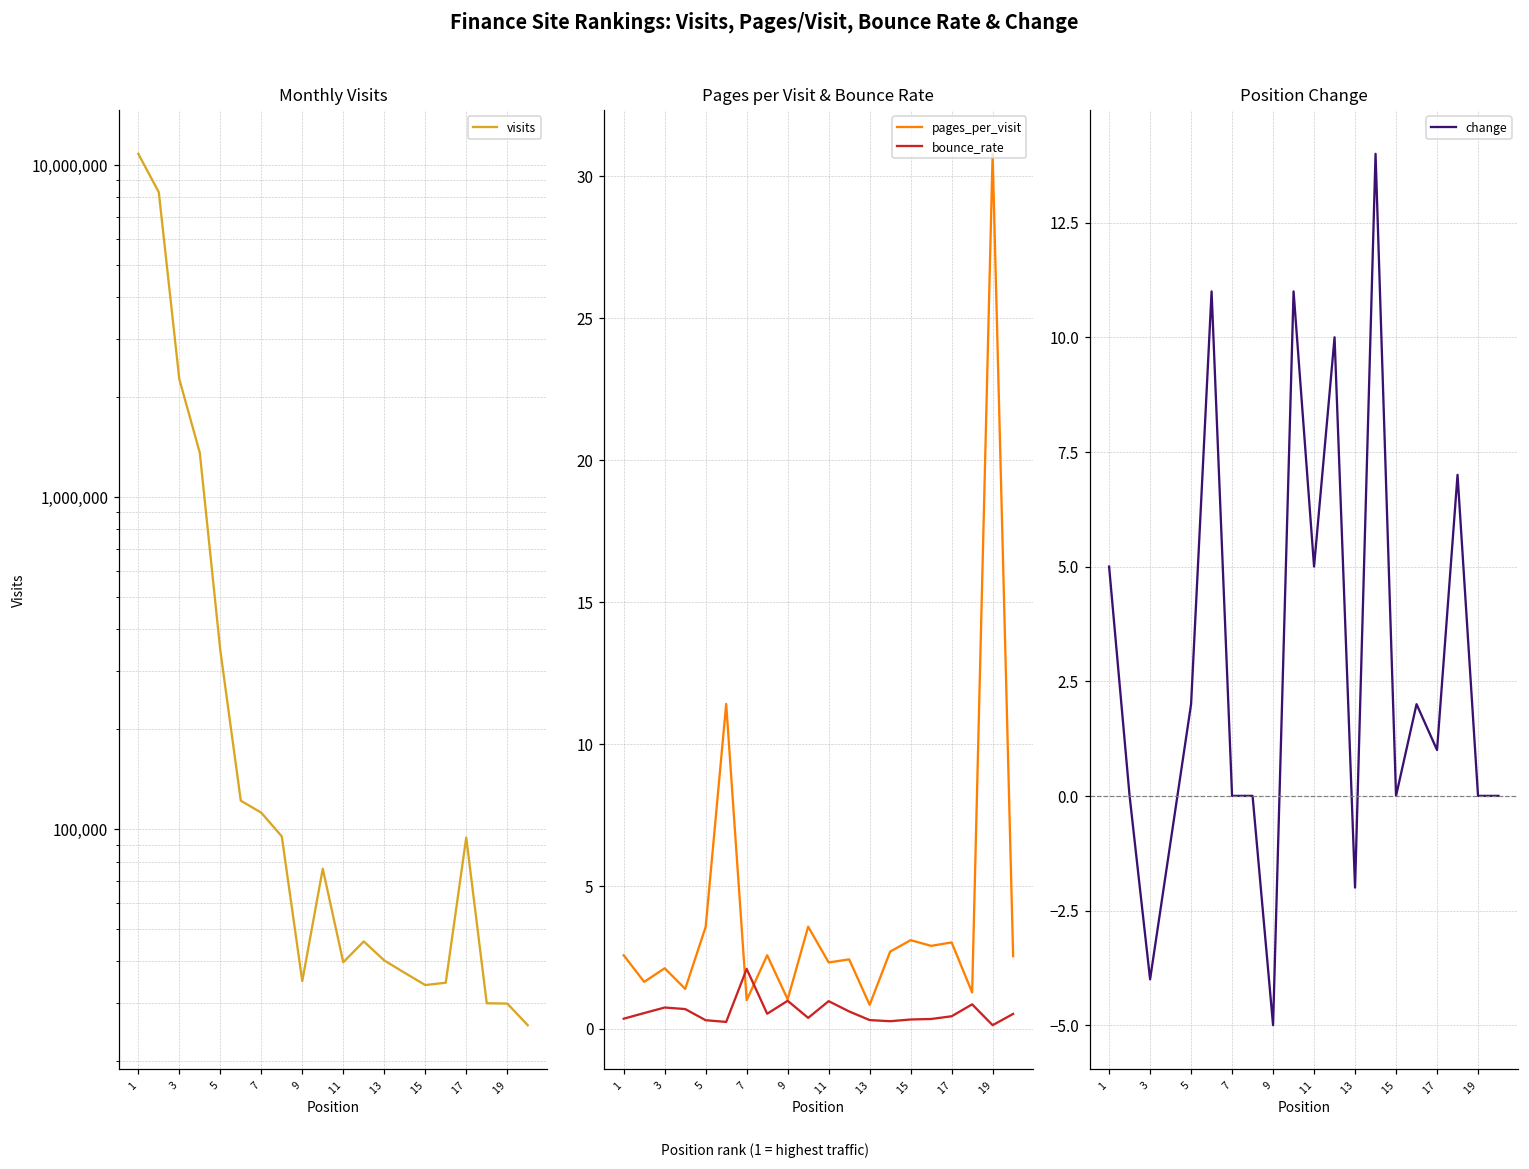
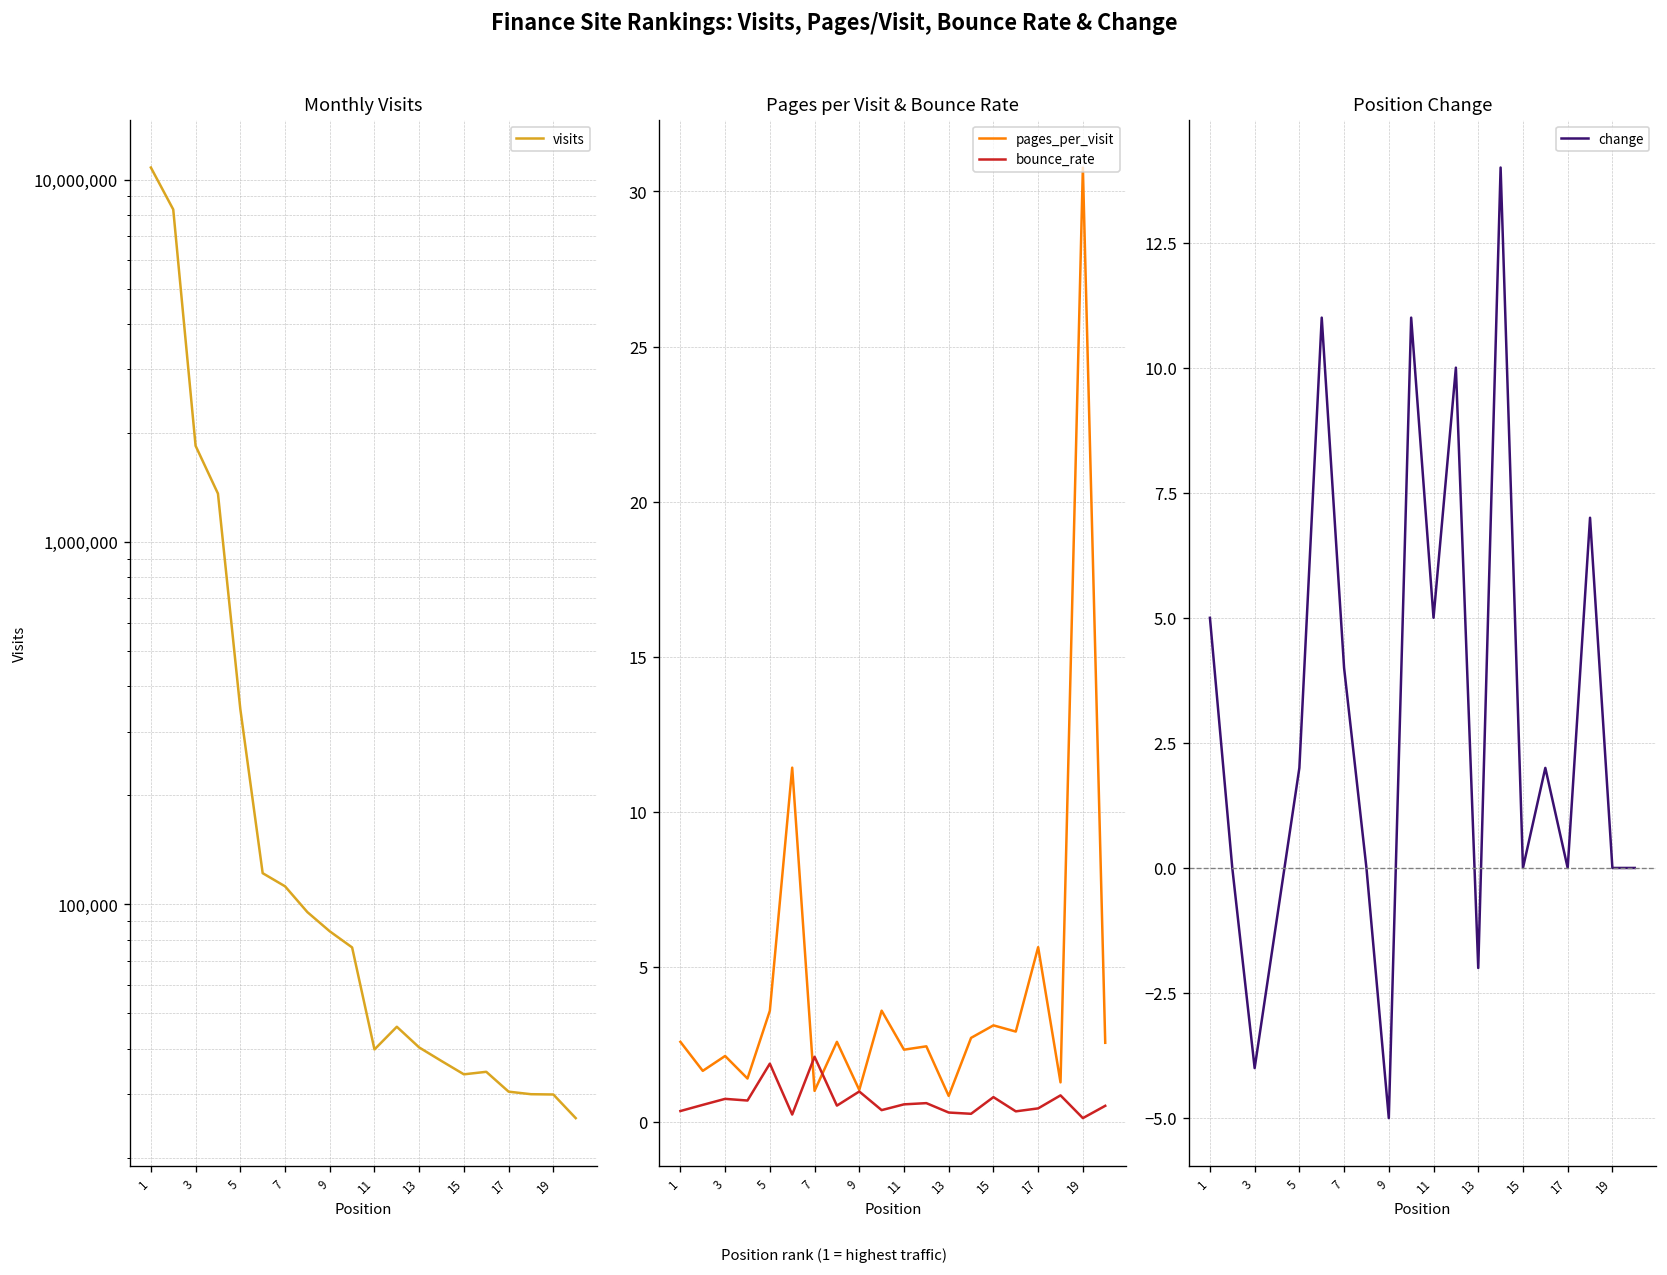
  {
    "Monthly Visits": {
      "1": "10,800,000",
-     "3": "2,300,000",
+     "3": "1,800,000",
      "5": "350,000",
      "7": "112,000",
-     "9": "35,000",
+     "9": "84,000",
      "11": "40,000",
      "13": "40,000",
      "15": "34,000",
-     "17": "94,000",
+     "17": "30,000",
      "19": "30,000"
    },
    "Pages per Visit & Bounce Rate": {
      "pages_per_visit": {
        "1": "2.6",
        "3": "2.1",
        "5": "3.6",
        "7": "1.0",
        "11": "2.3",
        "13": "0.8",
        "15": "3.1",
-       "17": "3.0"
+       "17": "5.6"
      },
      "bounce_rate": {
        "1": "0.3",
        "3": "0.7",
-       "5": "0.3",
+       "5": "1.9",
        "7": "2.1",
-       "11": "1.0",
+       "11": "0.6",
        "13": "0.3",
-       "15": "0.3",
+       "15": "0.8",
        "17": "0.4",
        "19": "0.1"
      }
    },
    "Position Change": {
      "1": "5",
      "3": "-4",
      "5": "2",
-     "7": "0",
+     "7": "4",
      "9": "-5",
      "11": "5",
      "13": "-2",
      "15": "0",
-     "17": "1",
+     "17": "0",
      "19": "0"
    }
  }
